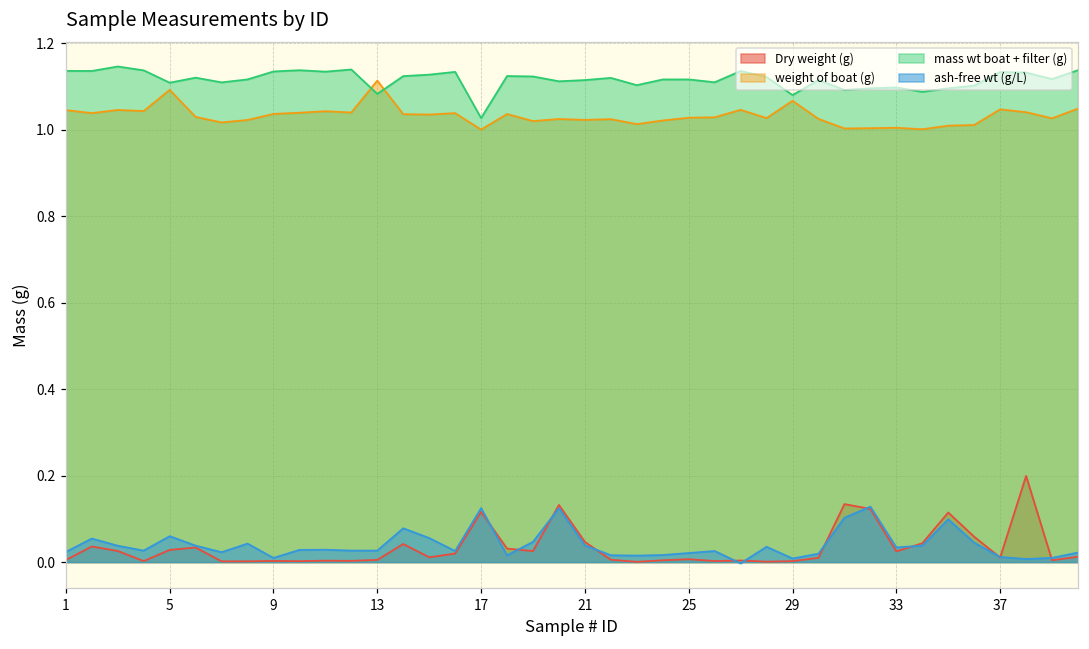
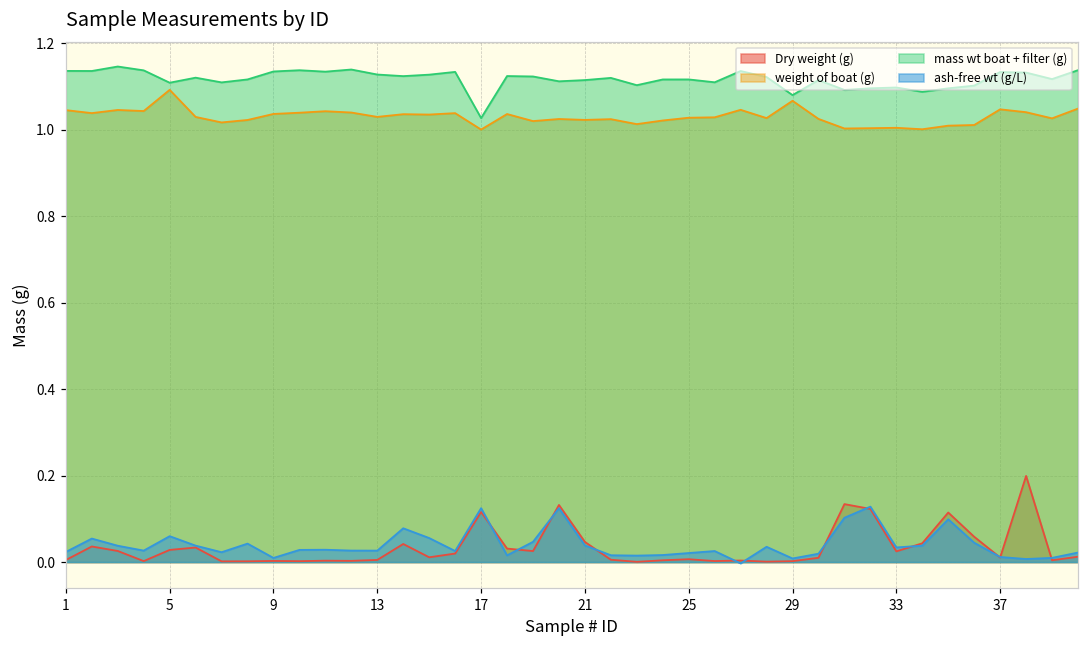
  {
    "Dry weight (g)": {
      "1": 0.00,
      "5": 0.03,
      "9": 0.00,
      "13": 0.00,
      "17": 0.12,
      "21": 0.05,
      "25": 0.01,
      "33": 0.02
    },
    "weight of boat (g)": {
      "1": 1.05,
      "5": 1.09,
      "9": 1.04,
-     "13": 1.11,
+     "13": 1.03,
      "17": 1.00,
      "21": 1.02,
      "25": 1.03,
      "29": 1.07,
      "33": 1.00,
      "37": 1.05
    },
    "mass wt boat + filter (g)": {
      "1": 1.14,
      "5": 1.11,
      "9": 1.13,
-     "13": 1.08,
+     "13": 1.13,
      "17": 1.03,
      "21": 1.11,
      "25": 1.12,
      "29": 1.08
    }
  }
